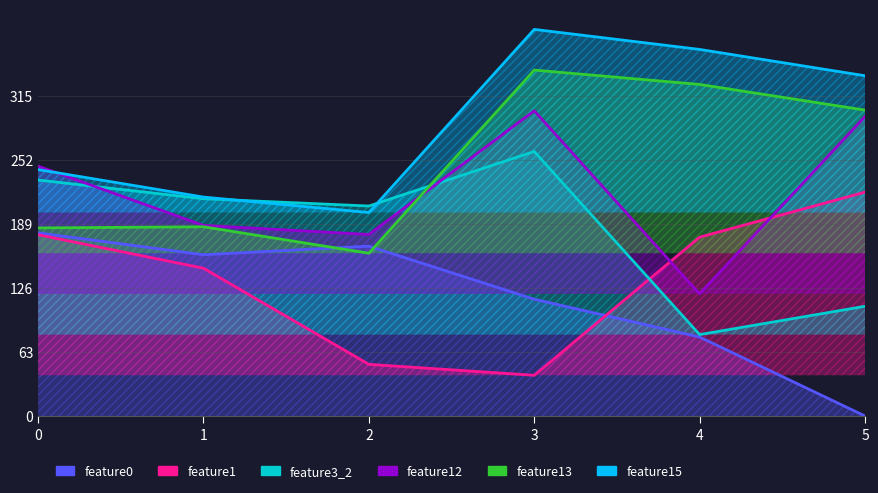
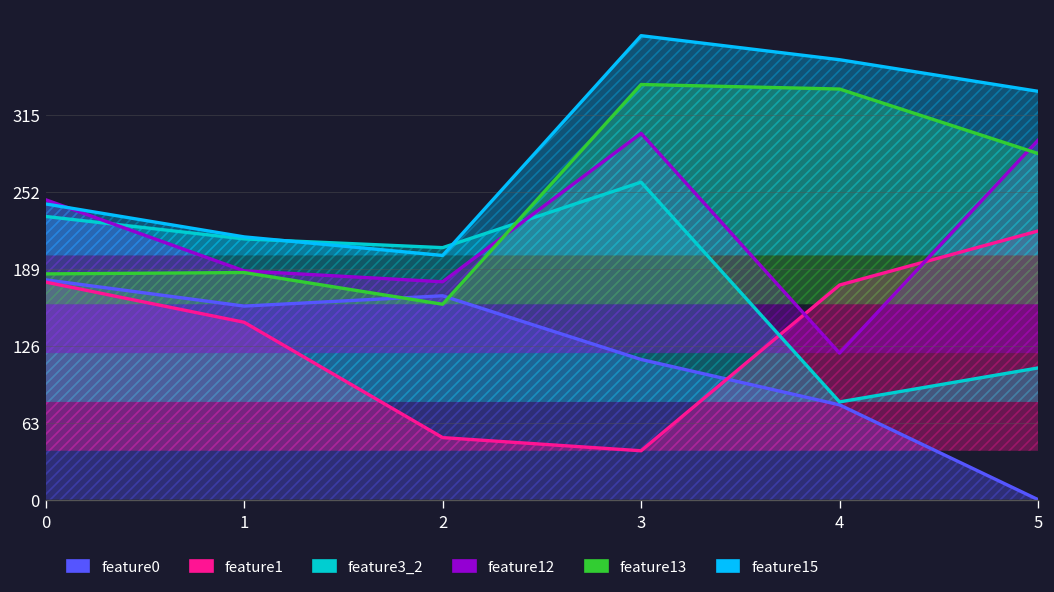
  {
    "feature0": {
      "1": 159,
      "2": 167,
      "3": 115,
      "5": 0
    },
    "feature1": {
      "1": 145,
      "2": 51,
      "3": 40,
      "4": 176,
      "5": 220
    },
    "feature12": {
      "0": 246,
      "2": 178,
      "3": 300,
      "4": 120,
      "5": 294
    },
    "feature13": {
      "0": 185,
      "2": 160,
      "3": 340,
-     "4": 326,
-     "5": 301
+     "4": 336,
+     "5": 283
    }
  }
